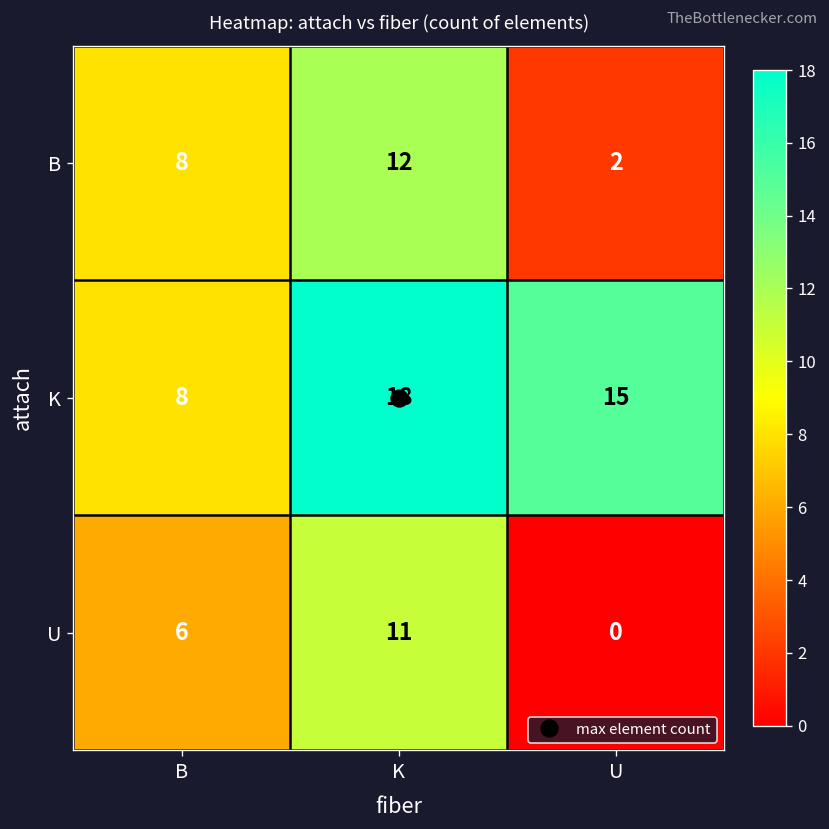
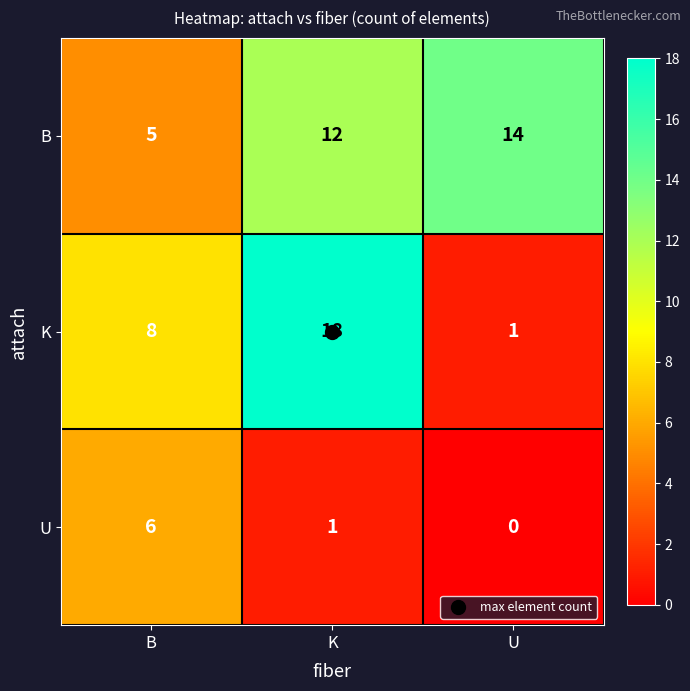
  {
    "B": {
-     "B": 8,
+     "B": 5,
      "K": 12,
-     "U": 2
+     "U": 14
    },
    "K": {
      "B": 8,
-     "U": 15
+     "U": 1
    },
    "U": {
      "B": 6,
-     "K": 11,
+     "K": 1,
      "U": 0
    }
  }
